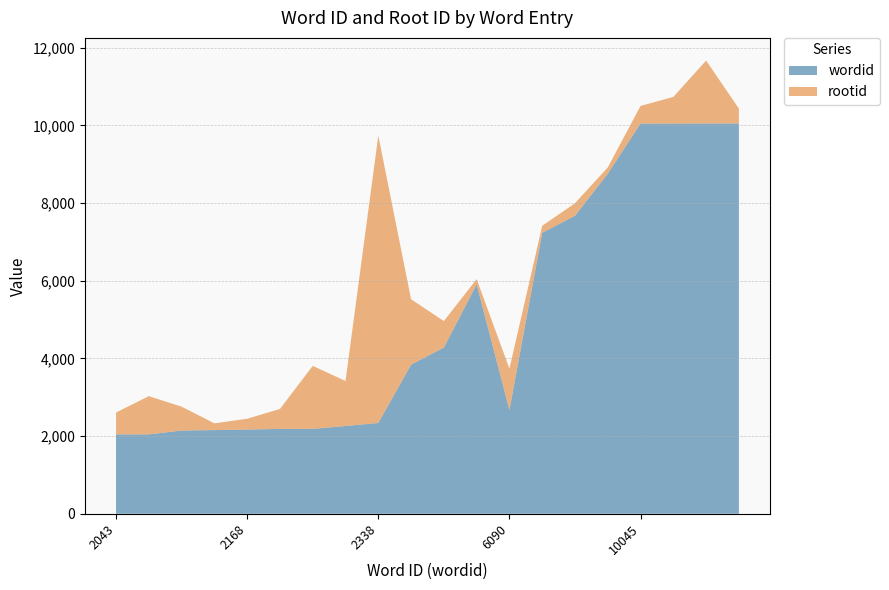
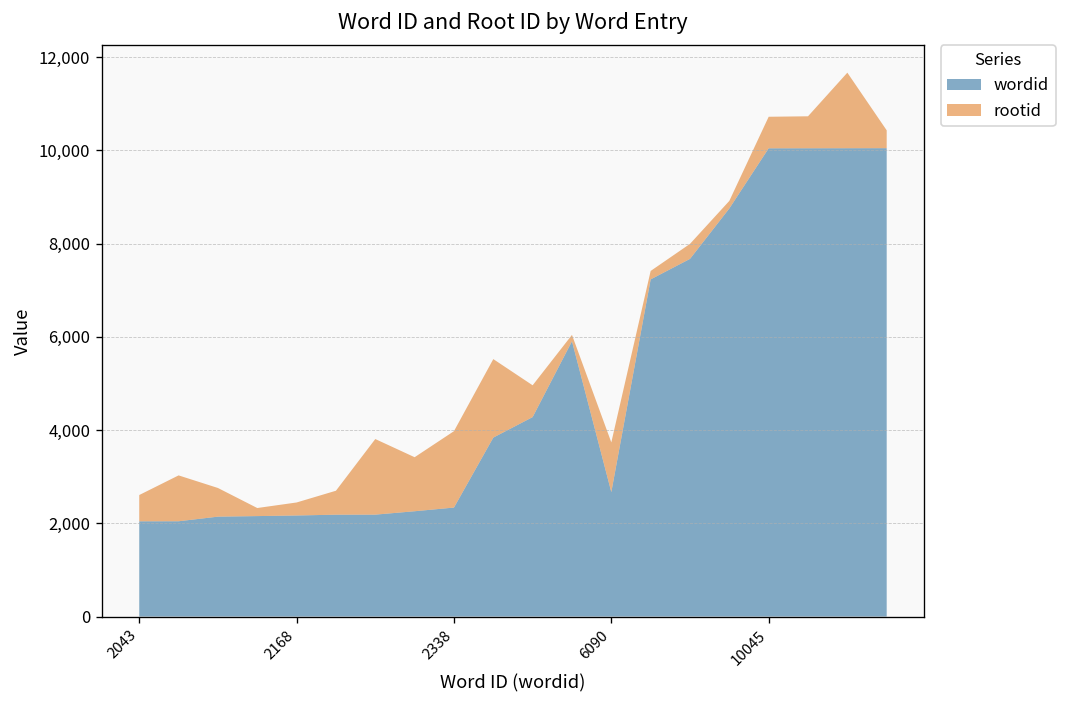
  {
    "wordid": {
      "2043": "2,000",
      "2168": "2,200",
      "2338": "2,300",
      "6090": "2,700",
      "10045": "10,000"
    },
    "rootid": {
      "2043": "600",
      "2168": "300",
-     "2338": "7,400",
+     "2338": "1,600",
      "6090": "1,100",
-     "10045": "500"
+     "10045": "700"
    }
  }
